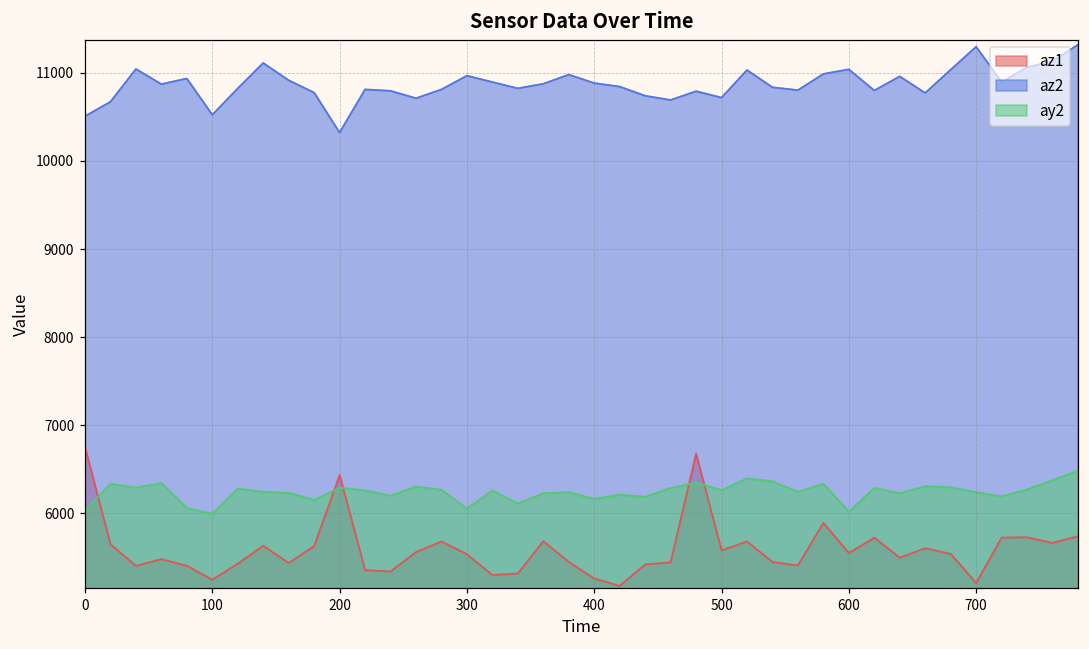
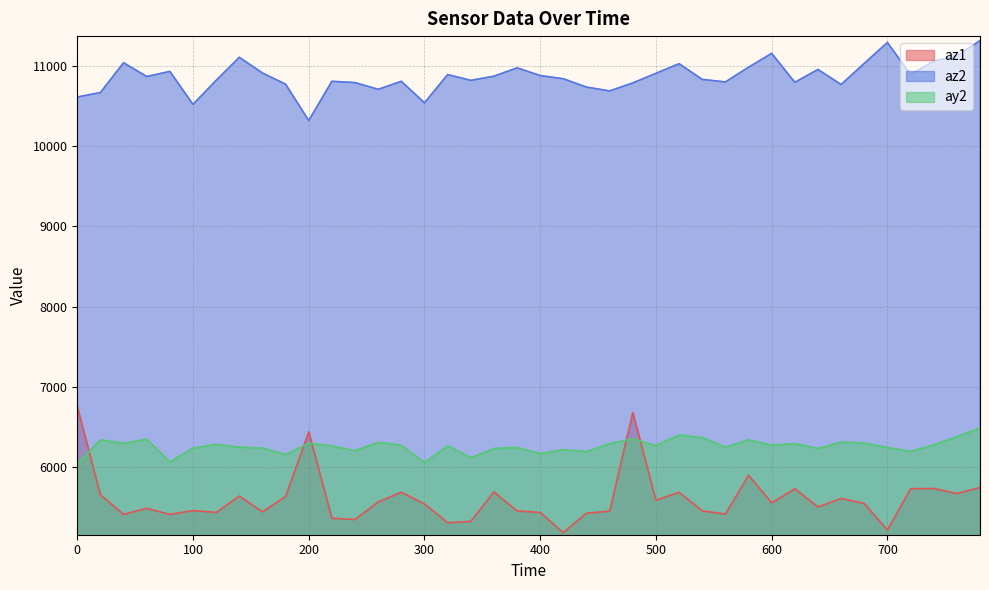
  {
    "az1": {
      "0": 6800,
-     "100": 5200,
+     "100": 5500,
      "200": 6400,
      "300": 5500,
-     "400": 5300,
+     "400": 5400,
      "500": 5600,
      "600": 5500,
      "700": 5200
    },
    "az2": {
-     "0": 10500,
+     "0": 10600,
      "100": 10500,
      "200": 10300,
-     "300": 11000,
+     "300": 10500,
      "400": 10900,
-     "500": 10700,
-     "600": 11000,
+     "500": 10900,
+     "600": 11200,
      "700": 11300
    },
    "ay2": {
      "0": 6000,
-     "100": 6000,
+     "100": 6200,
      "200": 6300,
      "300": 6100,
      "400": 6200,
      "500": 6300,
-     "600": 6000,
+     "600": 6300,
      "700": 6200
    }
  }
